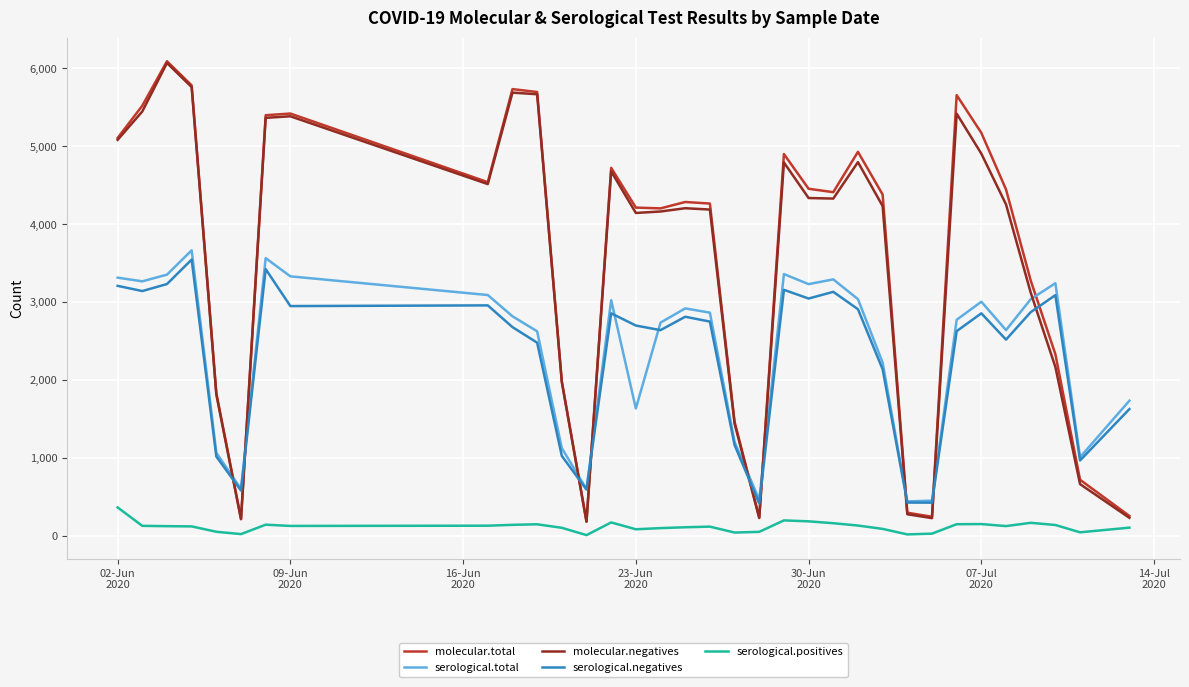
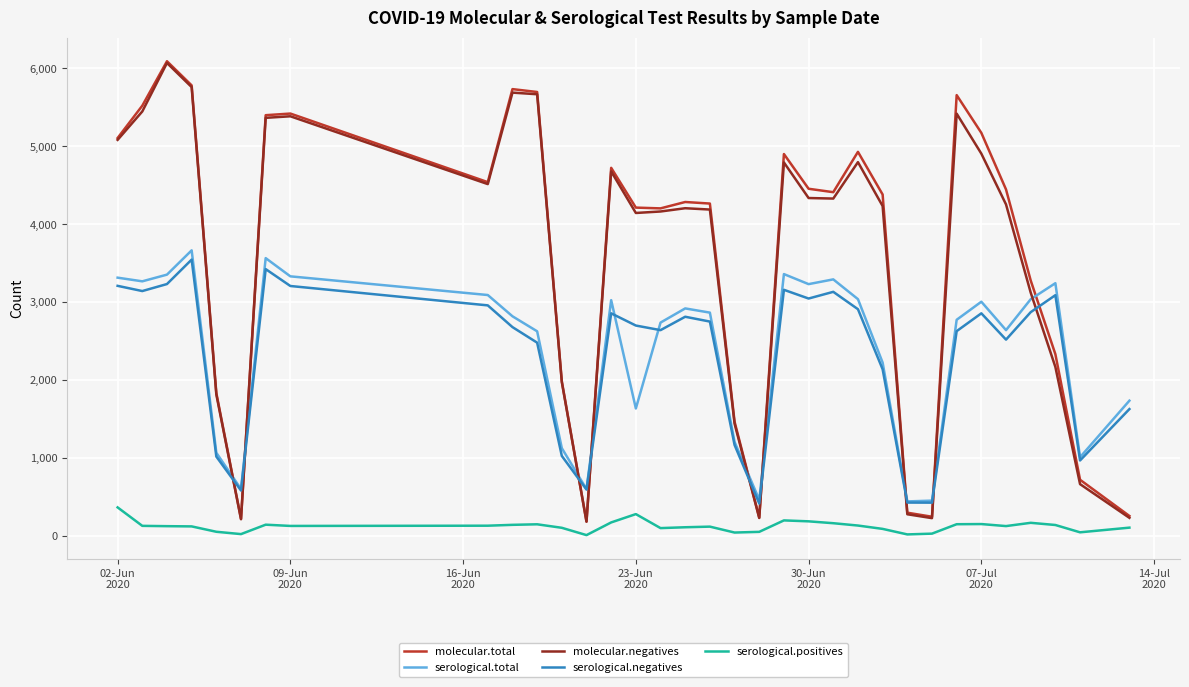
  {
    "serological.total": {
      "02-Jun 2020": "3,300",
      "09-Jun 2020": "3,300",
      "23-Jun 2020": "1,600",
      "30-Jun 2020": "3,200",
      "07-Jul 2020": "3,000"
    },
    "serological.negatives": {
      "02-Jun 2020": "3,200",
-     "09-Jun 2020": "2,900",
+     "09-Jun 2020": "3,200",
      "23-Jun 2020": "2,700",
      "30-Jun 2020": "3,000",
      "07-Jul 2020": "2,900"
    },
    "serological.positives": {
      "02-Jun 2020": "400",
      "09-Jun 2020": "100",
-     "23-Jun 2020": "100",
+     "23-Jun 2020": "300",
      "30-Jun 2020": "200",
      "07-Jul 2020": "100"
    }
  }
